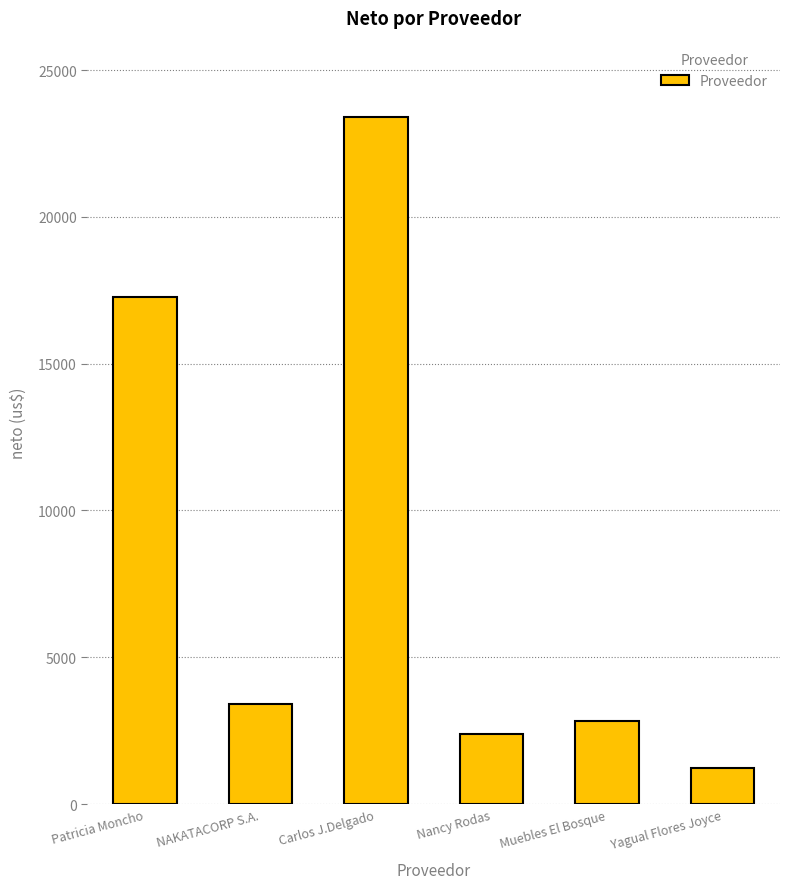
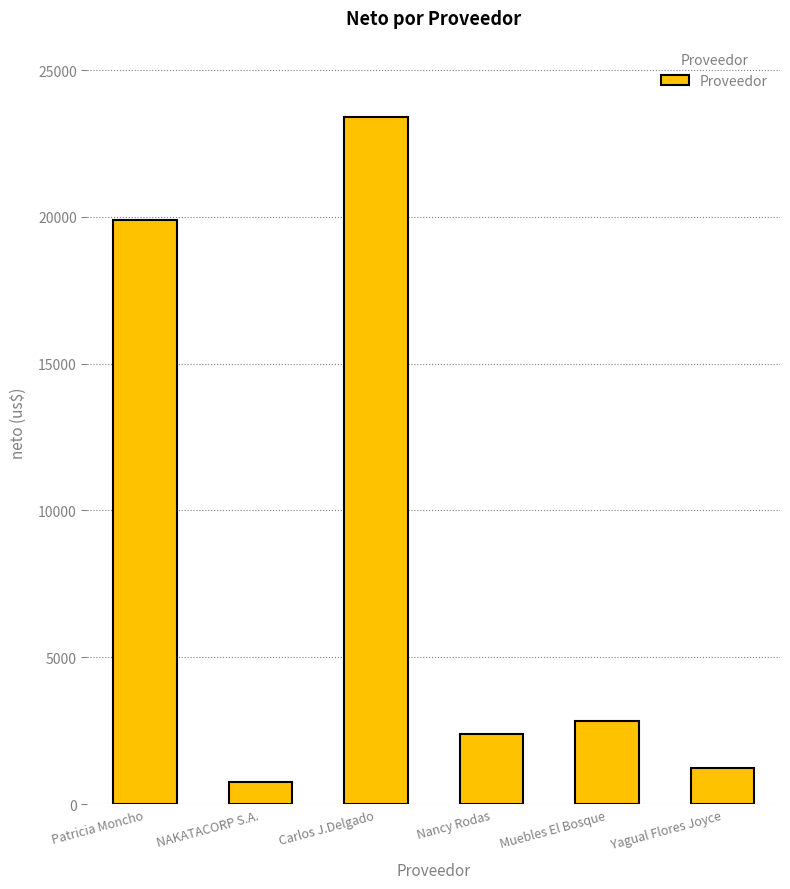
  {
-   "Patricia Moncho": 17300,
-   "NAKATACORP S.A.": 3400,
+   "Patricia Moncho": 19900,
+   "NAKATACORP S.A.": 700,
    "Carlos J.Delgado": 23400,
    "Nancy Rodas": 2400,
    "Muebles El Bosque": 2800,
    "Yagual Flores Joyce": 1200
  }
